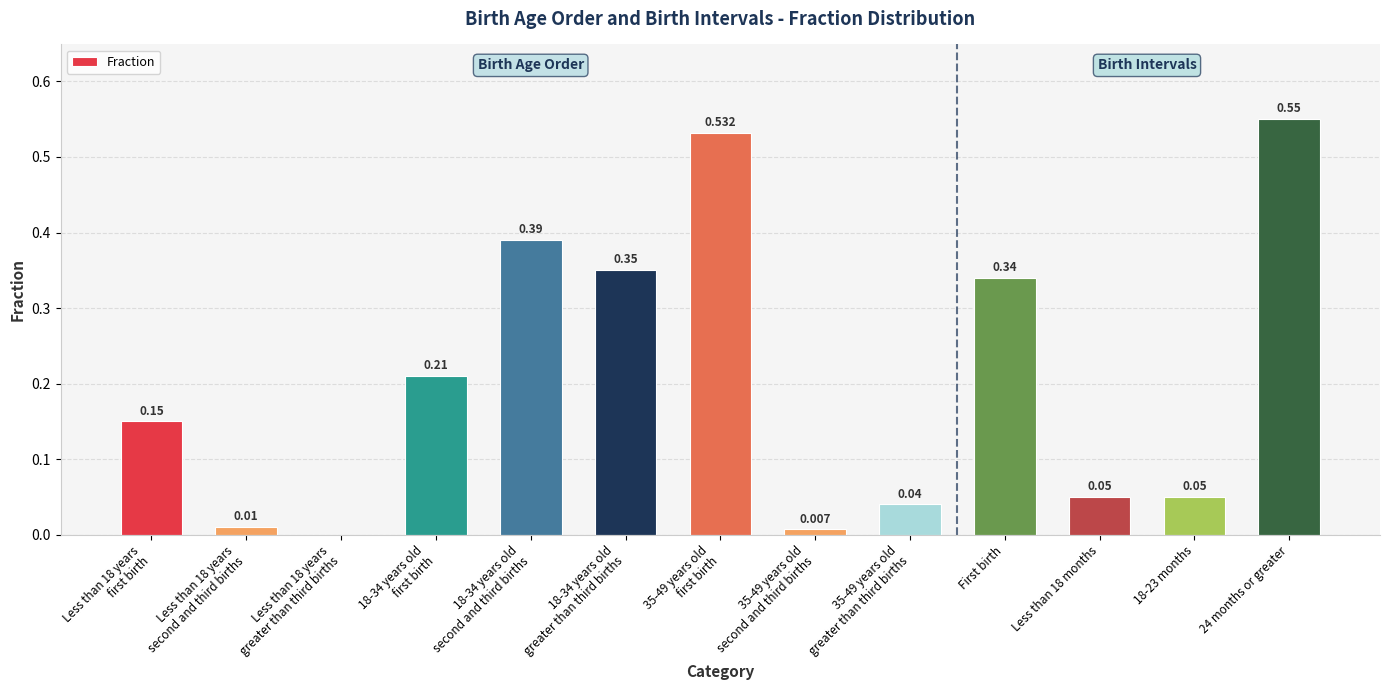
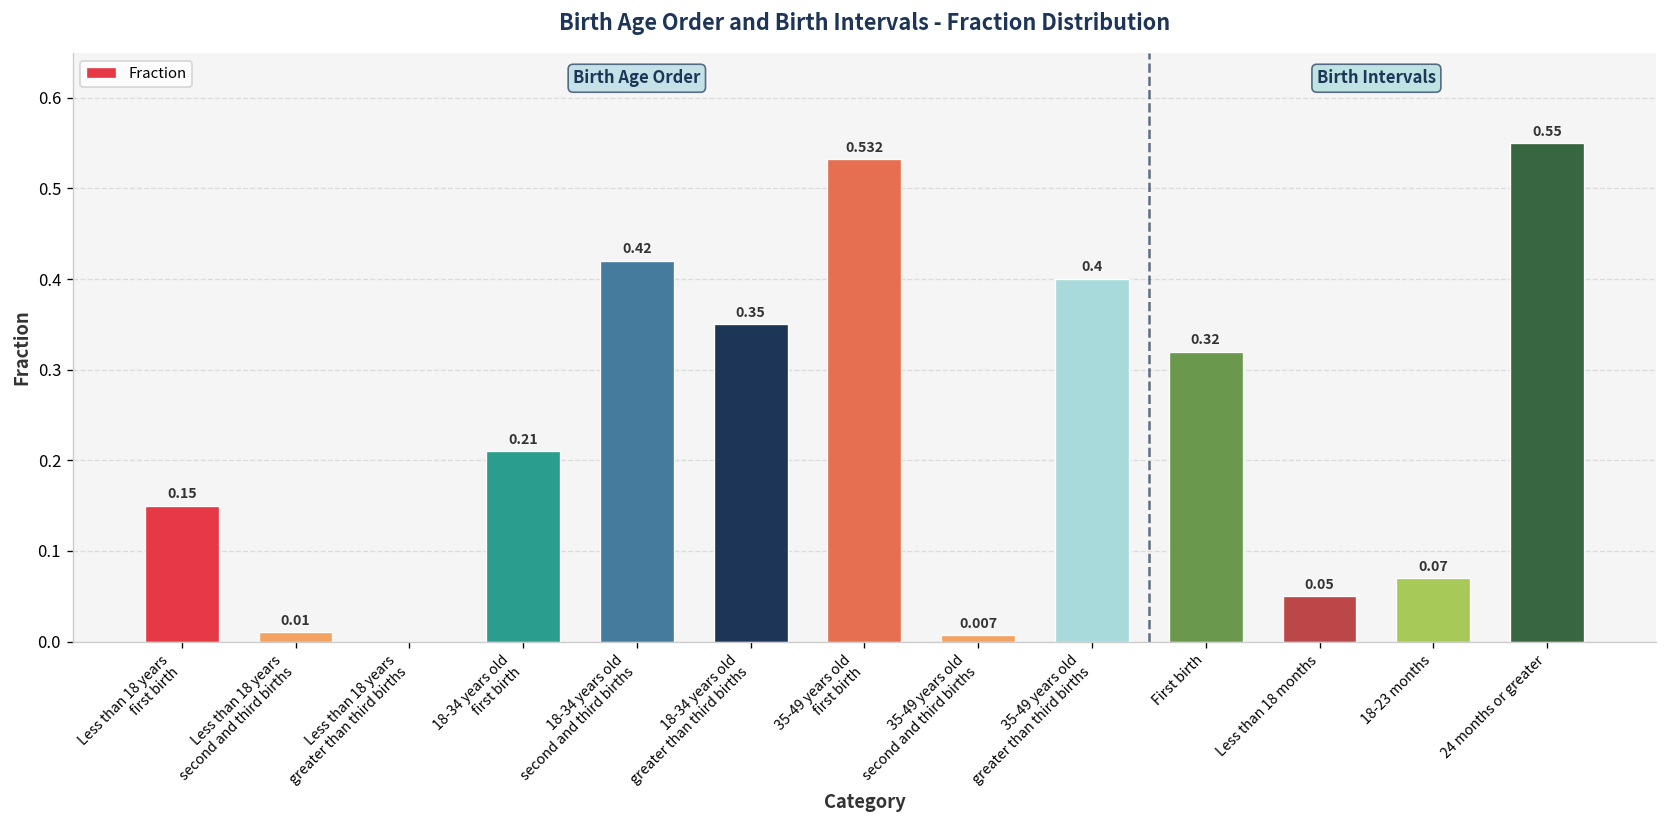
  {
    "Less than 18 years first birth": 0.15,
    "Less than 18 years second and third births": 0.01,
    "18-34 years old first birth": 0.21,
-   "18-34 years old second and third births": 0.39,
+   "18-34 years old second and third births": 0.42,
    "18-34 years old greater than third births": 0.35,
    "35-49 years old first birth": 0.532,
    "35-49 years old second and third births": 0.007,
-   "35-49 years old greater than third births": 0.04,
-   "First birth": 0.34,
+   "35-49 years old greater than third births": 0.4,
+   "First birth": 0.32,
    "Less than 18 months": 0.05,
-   "18-23 months": 0.05,
+   "18-23 months": 0.07,
    "24 months or greater": 0.55
  }
